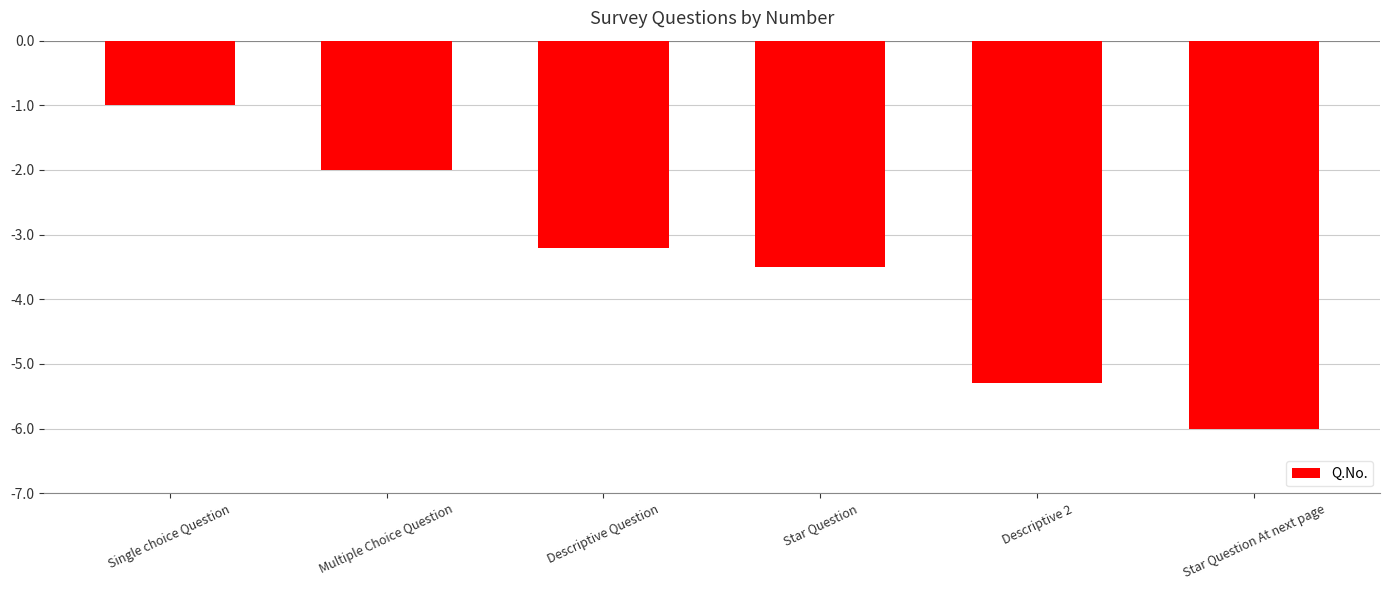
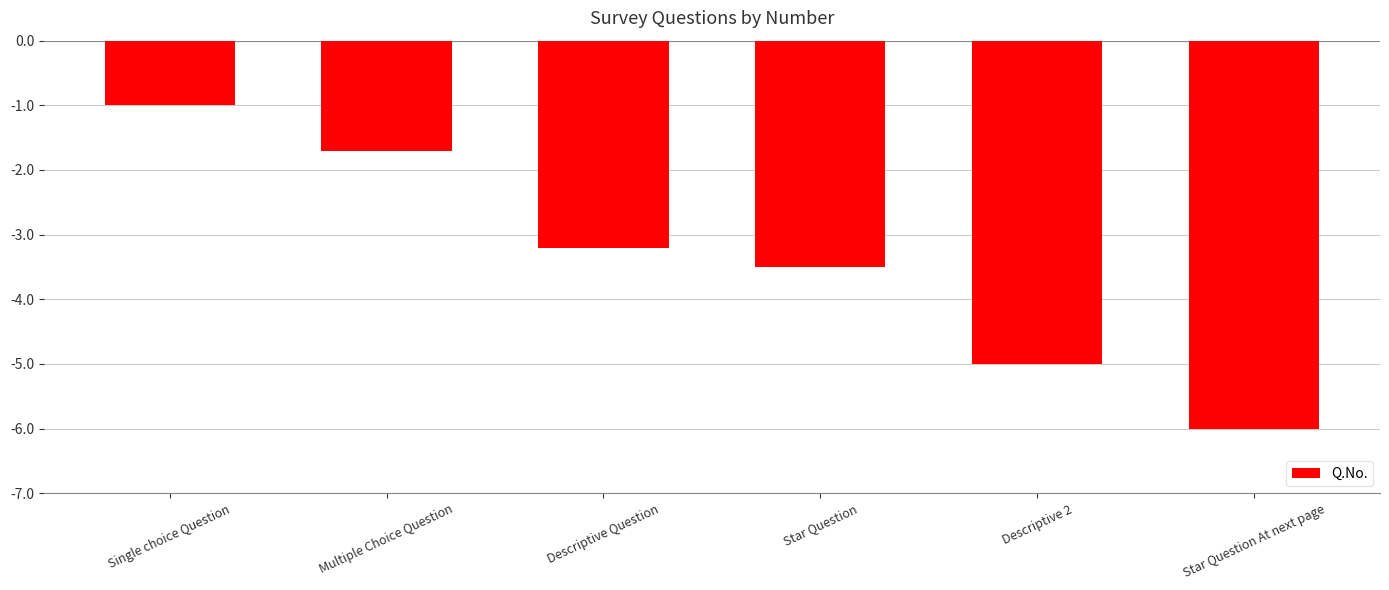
  {
    "Single choice Question": -1.0,
-   "Multiple Choice Question": -2.0,
+   "Multiple Choice Question": -1.7,
    "Descriptive Question": -3.2,
    "Star Question": -3.5,
-   "Descriptive 2": -5.3,
+   "Descriptive 2": -5.0,
    "Star Question At next page": -6.0
  }
